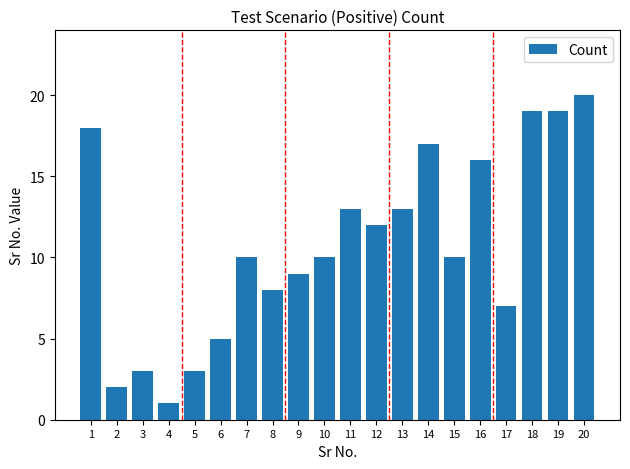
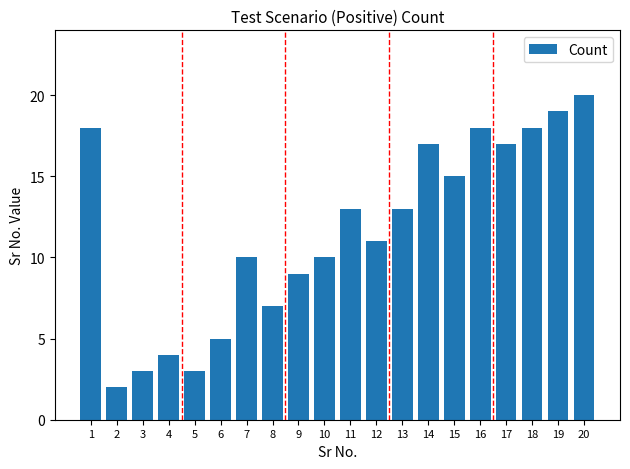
  {
    "1": 18,
    "2": 2,
    "3": 3,
-   "4": 1,
+   "4": 4,
    "5": 3,
    "6": 5,
    "7": 10,
-   "8": 8,
+   "8": 7,
    "9": 9,
    "10": 10,
    "11": 13,
-   "12": 12,
+   "12": 11,
    "13": 13,
    "14": 17,
-   "15": 10,
-   "16": 16,
-   "17": 7,
-   "18": 19,
+   "15": 15,
+   "16": 18,
+   "17": 17,
+   "18": 18,
    "19": 19,
    "20": 20
  }
